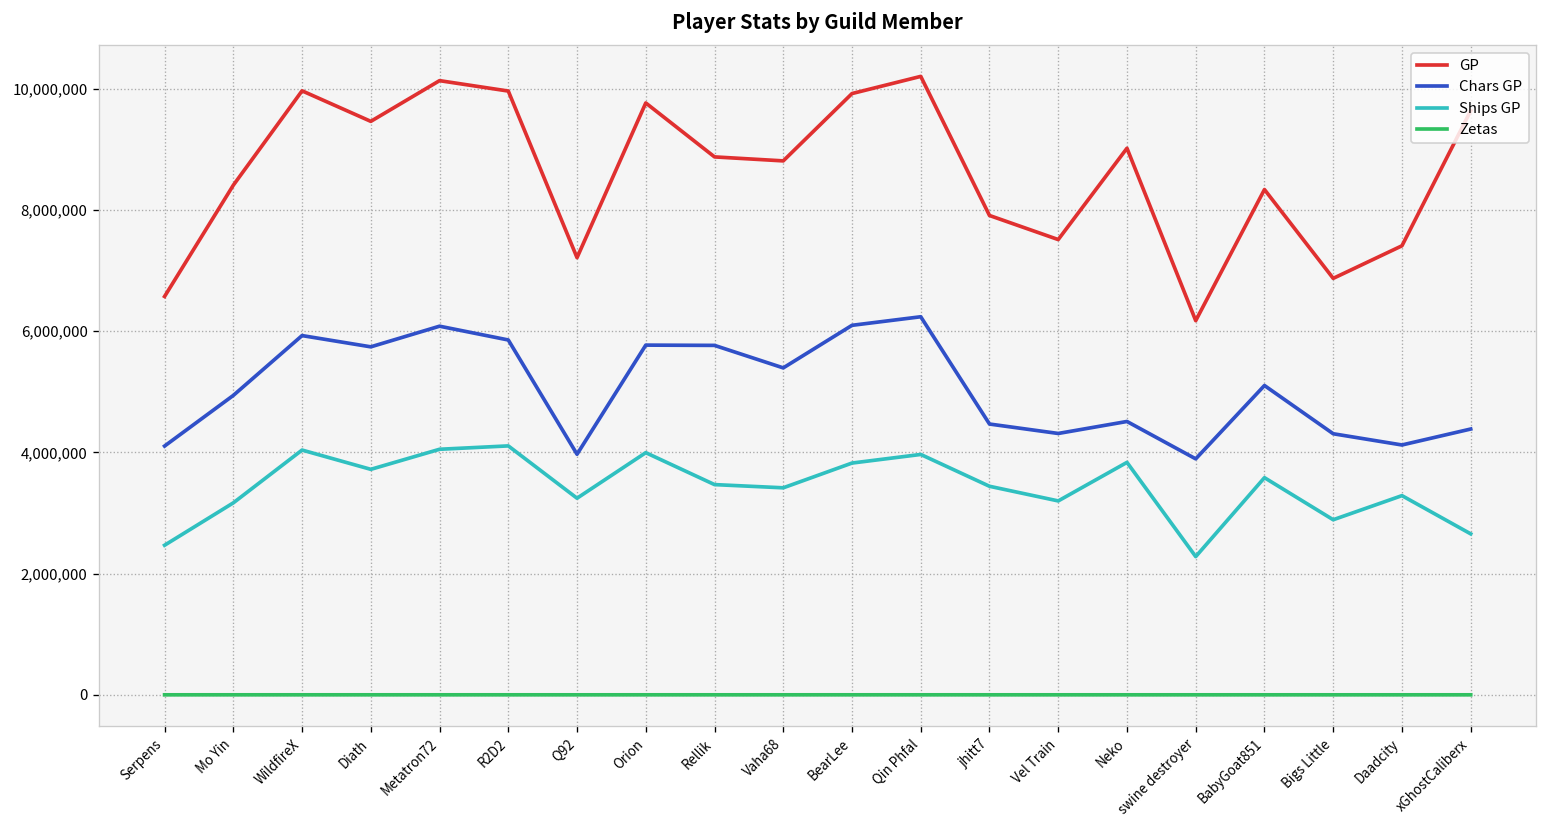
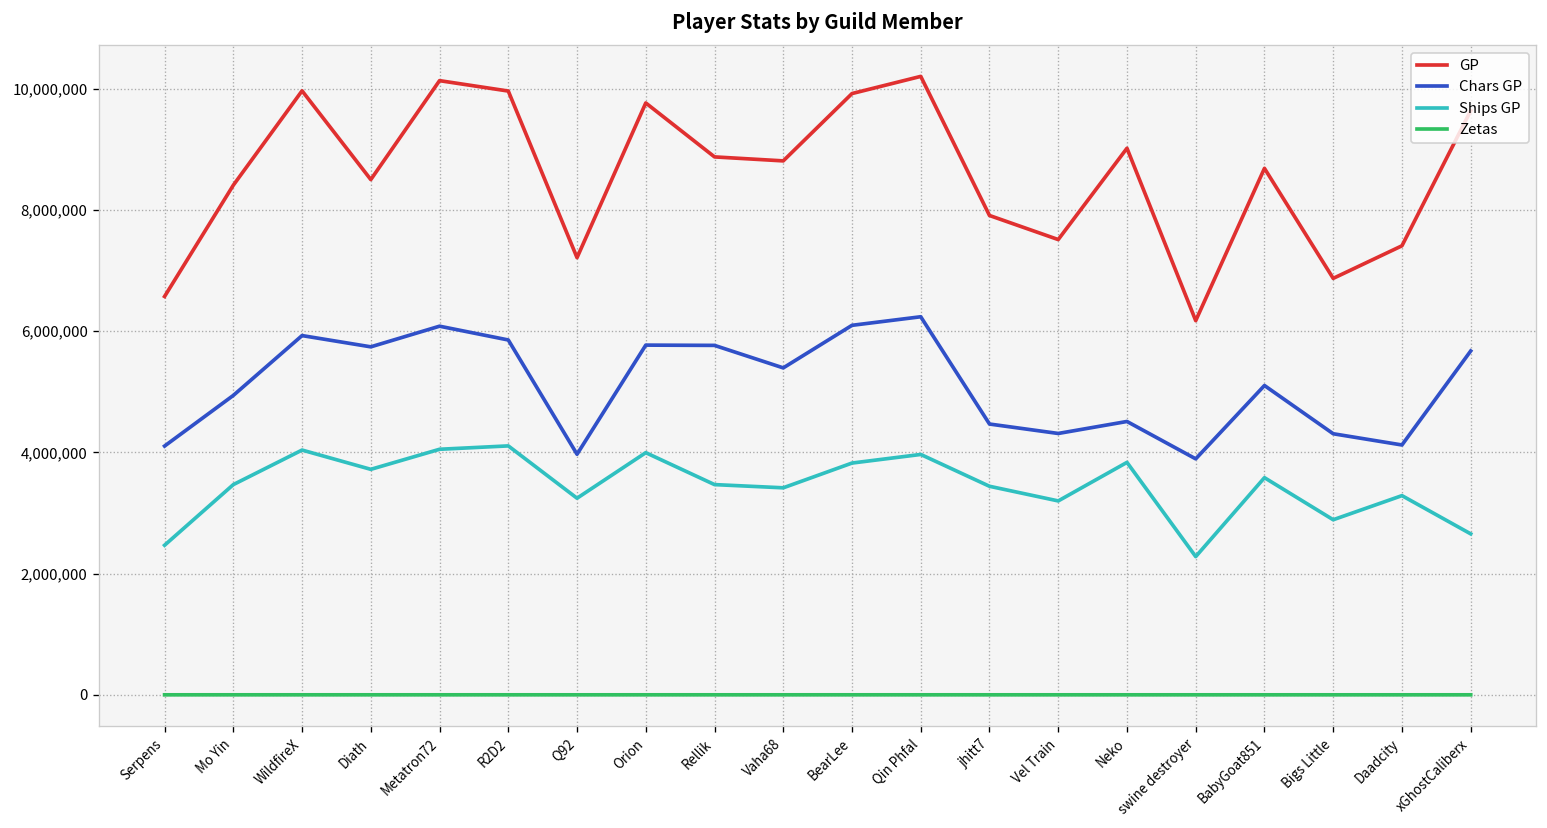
  {
    "GP": {
      "Serpens": "6,600,000",
      "Mo Yin": "8,400,000",
      "WildfireX": "10,000,000",
-     "Diath": "9,500,000",
+     "Diath": "8,500,000",
      "Metatron72": "10,100,000",
      "R2D2": "10,000,000",
      "Q92": "7,200,000",
      "Orion": "9,800,000",
      "Rellik": "8,900,000",
      "Vaha68": "8,800,000",
      "BearLee": "9,900,000",
      "Qin Phfal": "10,200,000",
      "jhitt7": "7,900,000",
      "Vel Train": "7,500,000",
      "Neko": "9,000,000",
      "swine destroyer": "6,200,000",
-     "BabyGoat851": "8,300,000",
+     "BabyGoat851": "8,700,000",
      "Bigs Little": "6,900,000",
      "Daadcity": "7,400,000"
    },
    "Chars GP": {
      "Serpens": "4,100,000",
      "Mo Yin": "4,900,000",
      "WildfireX": "5,900,000",
      "Diath": "5,700,000",
      "Metatron72": "6,100,000",
      "R2D2": "5,900,000",
      "Q92": "4,000,000",
      "Orion": "5,800,000",
      "Rellik": "5,800,000",
      "Vaha68": "5,400,000",
      "BearLee": "6,100,000",
      "Qin Phfal": "6,200,000",
      "jhitt7": "4,500,000",
      "Vel Train": "4,300,000",
      "Neko": "4,500,000",
      "swine destroyer": "3,900,000",
      "BabyGoat851": "5,100,000",
      "Bigs Little": "4,300,000",
      "Daadcity": "4,100,000",
-     "xGhostCaliberx": "4,400,000"
+     "xGhostCaliberx": "5,700,000"
    },
    "Ships GP": {
      "Serpens": "2,500,000",
-     "Mo Yin": "3,200,000",
+     "Mo Yin": "3,500,000",
      "WildfireX": "4,000,000",
      "Diath": "3,700,000",
      "Metatron72": "4,100,000",
      "R2D2": "4,100,000",
      "Q92": "3,200,000",
      "Orion": "4,000,000",
      "Rellik": "3,500,000",
      "Vaha68": "3,400,000",
      "BearLee": "3,800,000",
      "Qin Phfal": "4,000,000",
      "jhitt7": "3,400,000",
      "Vel Train": "3,200,000",
      "Neko": "3,800,000",
      "swine destroyer": "2,300,000",
      "BabyGoat851": "3,600,000",
      "Bigs Little": "2,900,000",
      "Daadcity": "3,300,000",
      "xGhostCaliberx": "2,700,000"
    },
    "Zetas": {
      "Serpens": "0",
      "Mo Yin": "0",
      "WildfireX": "0",
      "Diath": "0",
      "Metatron72": "0",
      "R2D2": "0",
      "Q92": "0",
      "Orion": "0",
      "Rellik": "0",
      "Vaha68": "0",
      "BearLee": "0",
      "Qin Phfal": "0",
      "jhitt7": "0",
      "Vel Train": "0",
      "Neko": "0",
      "swine destroyer": "0",
      "BabyGoat851": "0",
      "Bigs Little": "0",
      "Daadcity": "0",
      "xGhostCaliberx": "0"
    }
  }
